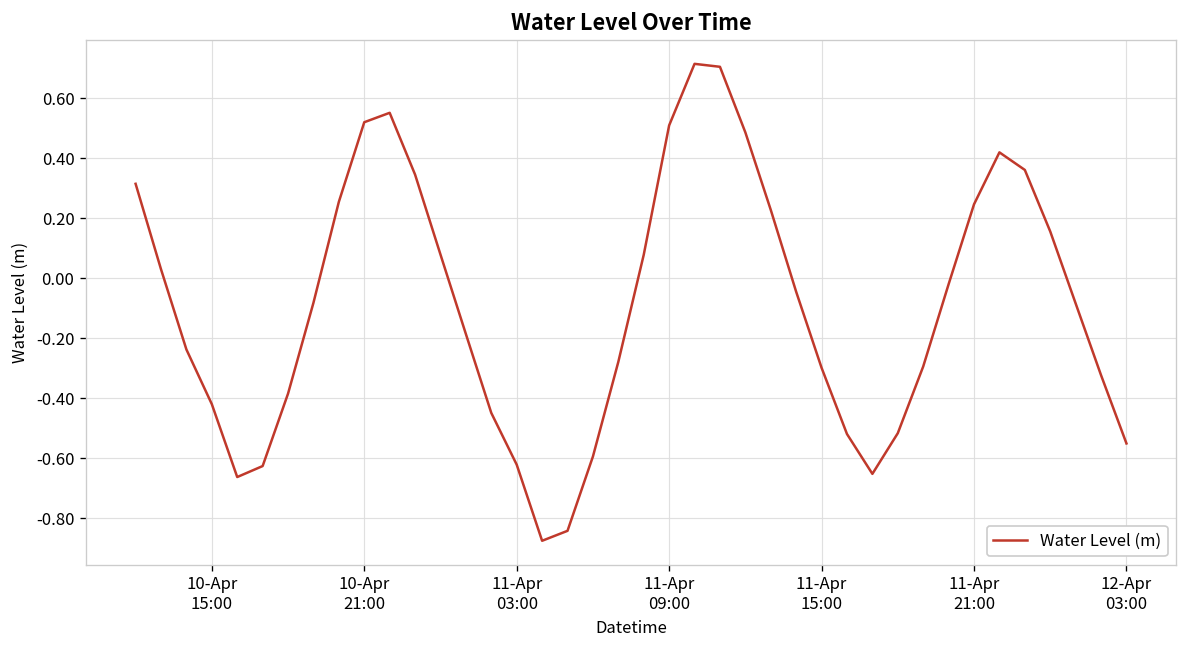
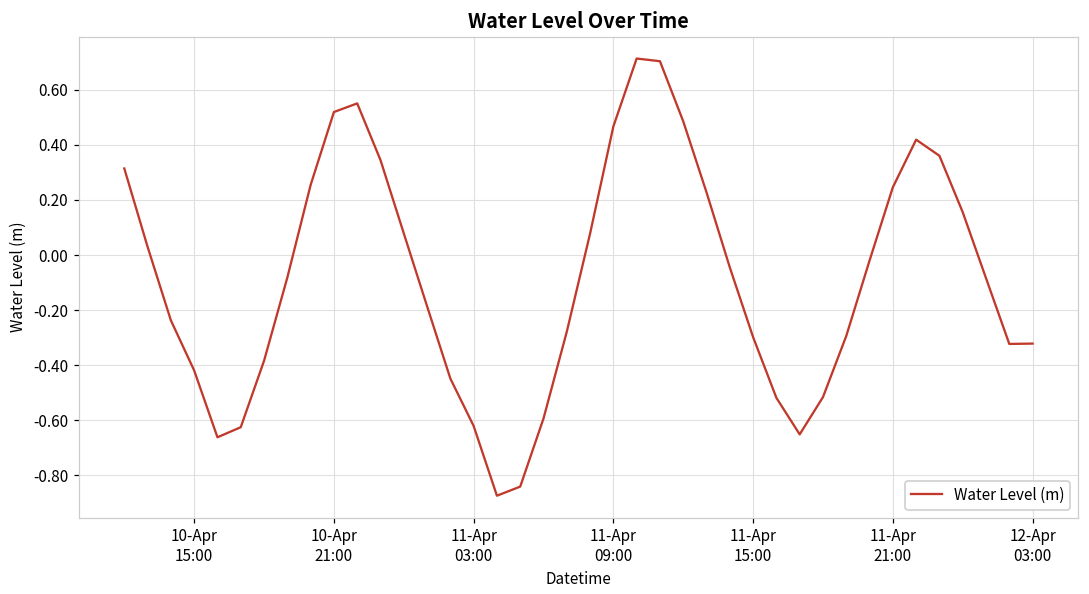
  {
    "10-Apr 15:00": -0.42,
    "10-Apr 21:00": 0.52,
    "11-Apr 03:00": -0.62,
-   "11-Apr 09:00": 0.51,
+   "11-Apr 09:00": 0.47,
    "11-Apr 15:00": -0.30,
    "11-Apr 21:00": 0.25,
-   "12-Apr 03:00": -0.55
+   "12-Apr 03:00": -0.32
  }
